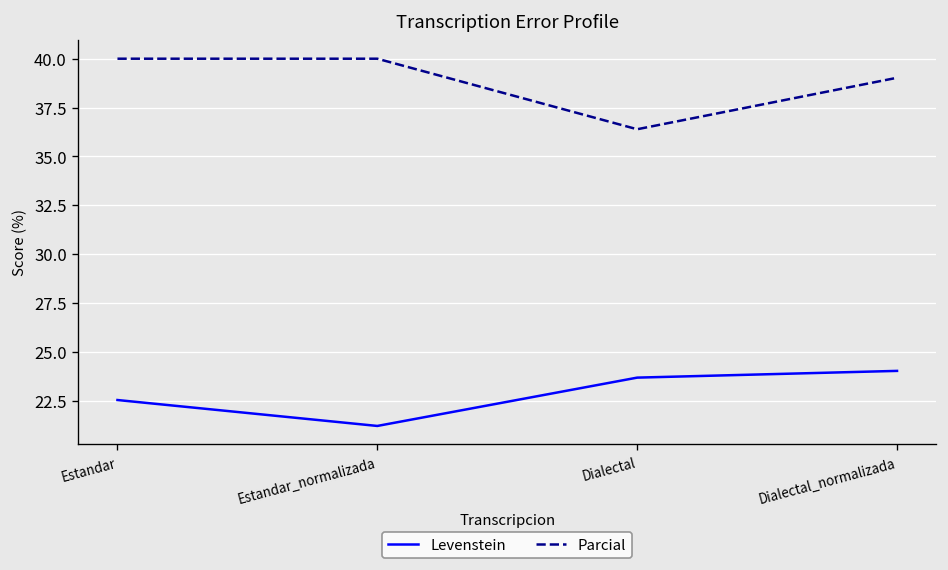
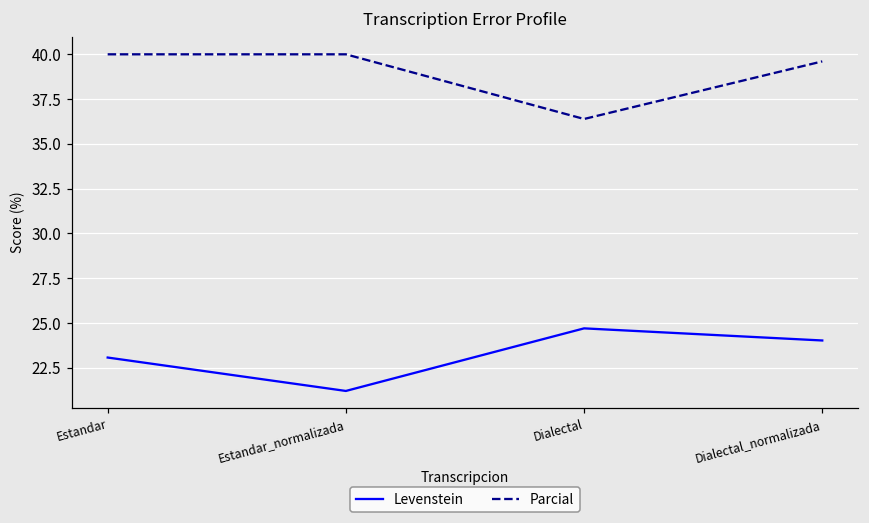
  {
    "Levenstein": {
-     "Estandar": 22.5,
+     "Estandar": 23.1,
      "Estandar_normalizada": 21.2,
-     "Dialectal": 23.7,
+     "Dialectal": 24.7,
      "Dialectal_normalizada": 24.0
    },
    "Parcial": {
      "Estandar": 40.0,
      "Estandar_normalizada": 40.0,
      "Dialectal": 36.4,
-     "Dialectal_normalizada": 39.0
+     "Dialectal_normalizada": 39.6
    }
  }
